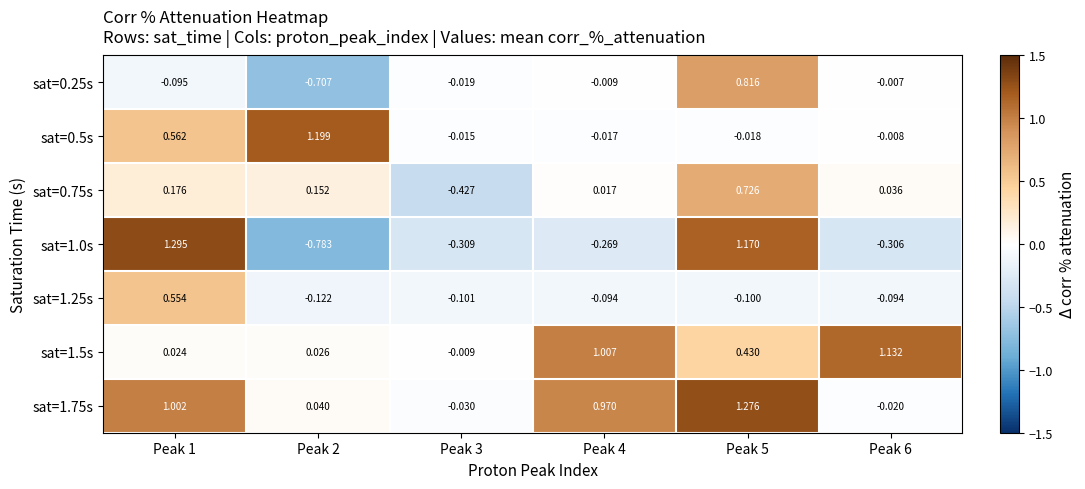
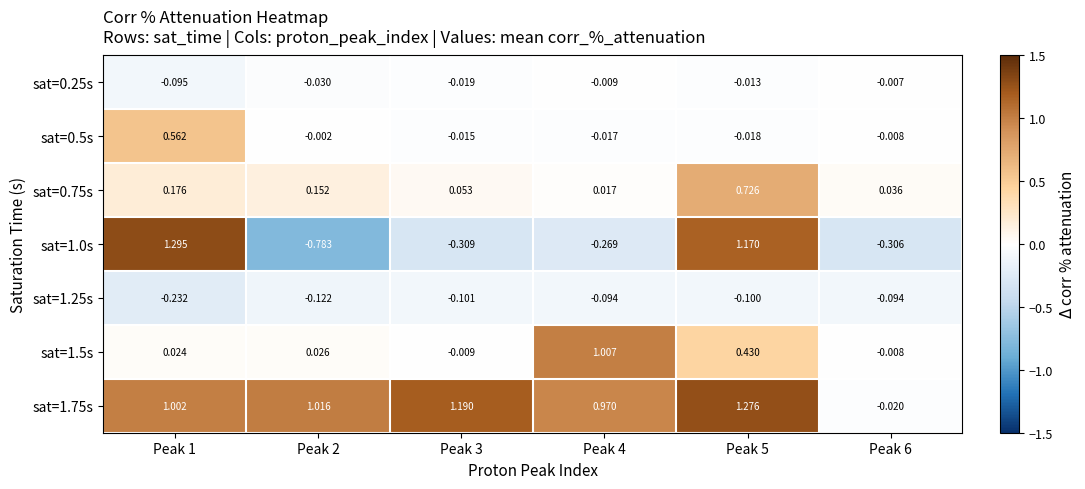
  {
    "sat=0.25s": {
      "Peak 1": -0.095,
-     "Peak 2": -0.707,
+     "Peak 2": -0.030,
      "Peak 3": -0.019,
      "Peak 4": -0.009,
-     "Peak 5": 0.816,
+     "Peak 5": -0.013,
      "Peak 6": -0.007
    },
    "sat=0.5s": {
      "Peak 1": 0.562,
-     "Peak 2": 1.199,
+     "Peak 2": -0.002,
      "Peak 3": -0.015,
      "Peak 4": -0.017,
      "Peak 5": -0.018,
      "Peak 6": -0.008
    },
    "sat=0.75s": {
      "Peak 1": 0.176,
      "Peak 2": 0.152,
-     "Peak 3": -0.427,
+     "Peak 3": 0.053,
      "Peak 4": 0.017,
      "Peak 5": 0.726,
      "Peak 6": 0.036
    },
    "sat=1.0s": {
      "Peak 1": 1.295,
      "Peak 2": -0.783,
      "Peak 3": -0.309,
      "Peak 4": -0.269,
      "Peak 5": 1.170,
      "Peak 6": -0.306
    },
    "sat=1.25s": {
-     "Peak 1": 0.554,
+     "Peak 1": -0.232,
      "Peak 2": -0.122,
      "Peak 3": -0.101,
      "Peak 4": -0.094,
      "Peak 5": -0.100,
      "Peak 6": -0.094
    },
    "sat=1.5s": {
      "Peak 1": 0.024,
      "Peak 2": 0.026,
      "Peak 3": -0.009,
      "Peak 4": 1.007,
      "Peak 5": 0.430,
-     "Peak 6": 1.132
+     "Peak 6": -0.008
    },
    "sat=1.75s": {
      "Peak 1": 1.002,
-     "Peak 2": 0.040,
-     "Peak 3": -0.030,
+     "Peak 2": 1.016,
+     "Peak 3": 1.190,
      "Peak 4": 0.970,
      "Peak 5": 1.276,
      "Peak 6": -0.020
    }
  }
